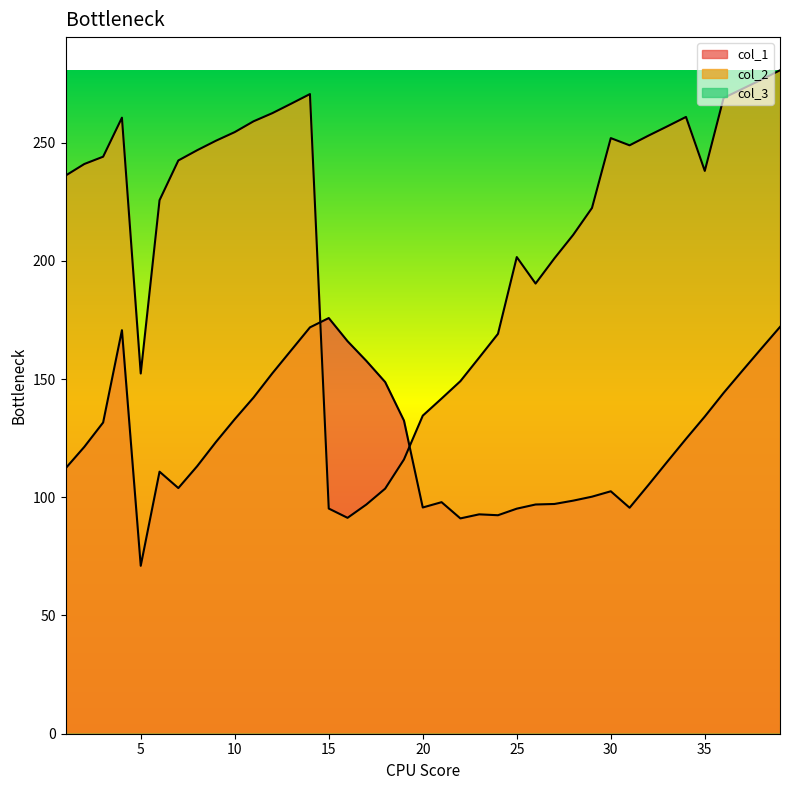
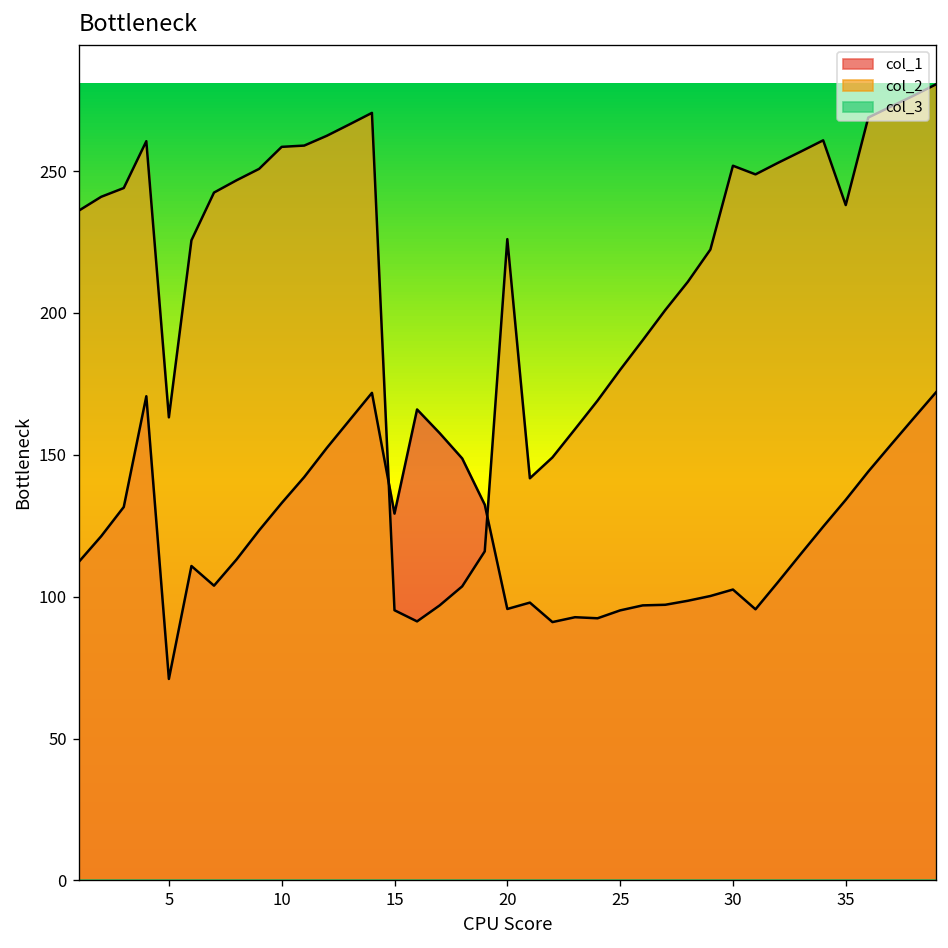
  {
    "col_1": {
      "5": 71,
      "10": 133,
-     "15": 176,
+     "15": 129,
      "20": 96,
      "25": 95,
      "30": 103,
      "35": 134
    },
    "col_2": {
-     "5": 152,
-     "10": 254,
+     "5": 163,
+     "10": 259,
      "15": 95,
-     "20": 135,
-     "25": 202,
+     "20": 226,
+     "25": 180,
      "30": 252,
      "35": 238
    },
    "col_3": {
      "5": 0,
      "10": 0,
      "15": 0,
      "20": 0,
      "25": 0,
      "30": 0,
      "35": 0
    }
  }
